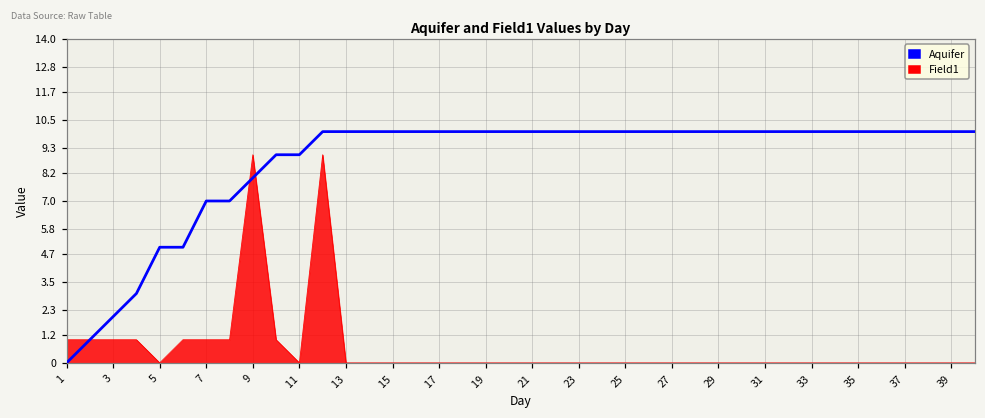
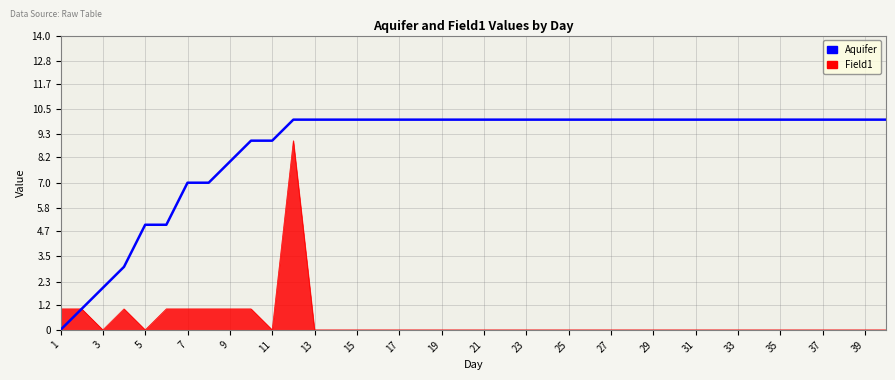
  {
    "Field1": {
      "1": 1,
-     "3": 1,
+     "3": 0,
      "5": 0,
      "7": 1,
-     "9": 9,
+     "9": 1,
      "11": 0,
      "13": 0,
      "15": 0,
      "17": 0,
      "19": 0,
      "21": 0,
      "23": 0,
      "25": 0,
      "27": 0,
      "29": 0,
      "31": 0,
      "33": 0,
      "35": 0,
      "37": 0,
      "39": 0
    },
    "Aquifer": {
      "1": 0,
      "3": 2,
      "5": 5,
      "7": 7,
      "9": 8,
      "11": 9,
      "13": 10,
      "15": 10,
      "17": 10,
      "19": 10,
      "21": 10,
      "23": 10,
      "25": 10,
      "27": 10,
      "29": 10,
      "31": 10,
      "33": 10,
      "35": 10,
      "37": 10,
      "39": 10
    }
  }
